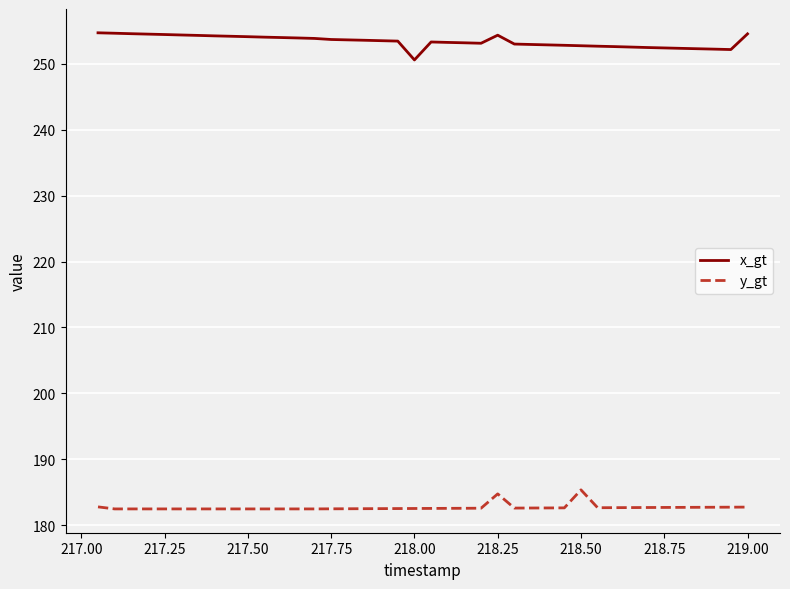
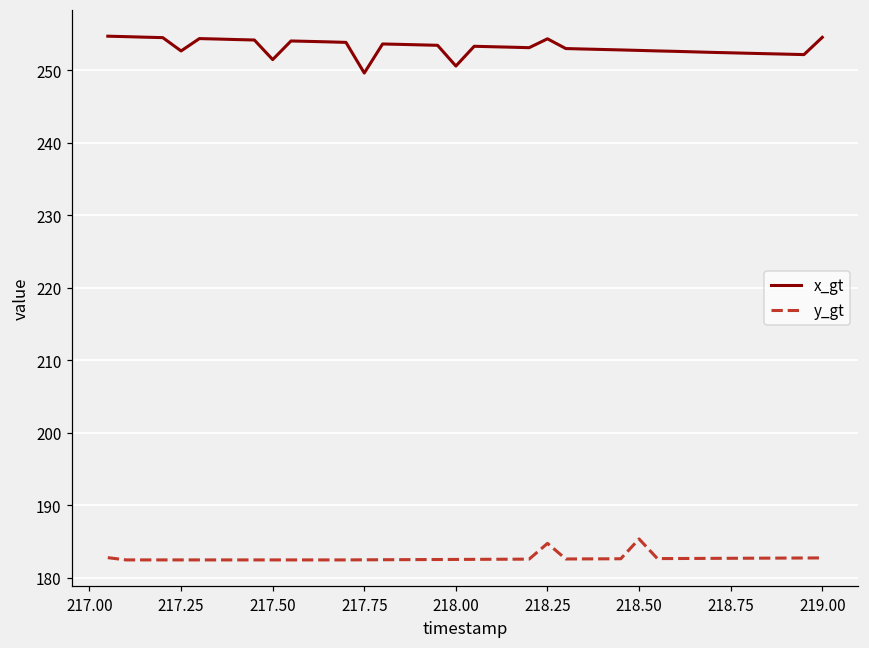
  {
    "x_gt": {
-     "217.25": 254,
-     "217.50": 254,
-     "217.75": 254,
+     "217.25": 253,
+     "217.50": 251,
+     "217.75": 250,
      "218.00": 251,
      "218.25": 254,
      "218.50": 253,
      "218.75": 252,
      "219.00": 255
    },
    "y_gt": {
      "217.25": 182,
      "217.50": 182,
      "217.75": 182,
      "218.00": 183,
      "218.25": 185,
      "218.50": 185,
      "218.75": 183,
      "219.00": 183
    }
  }
